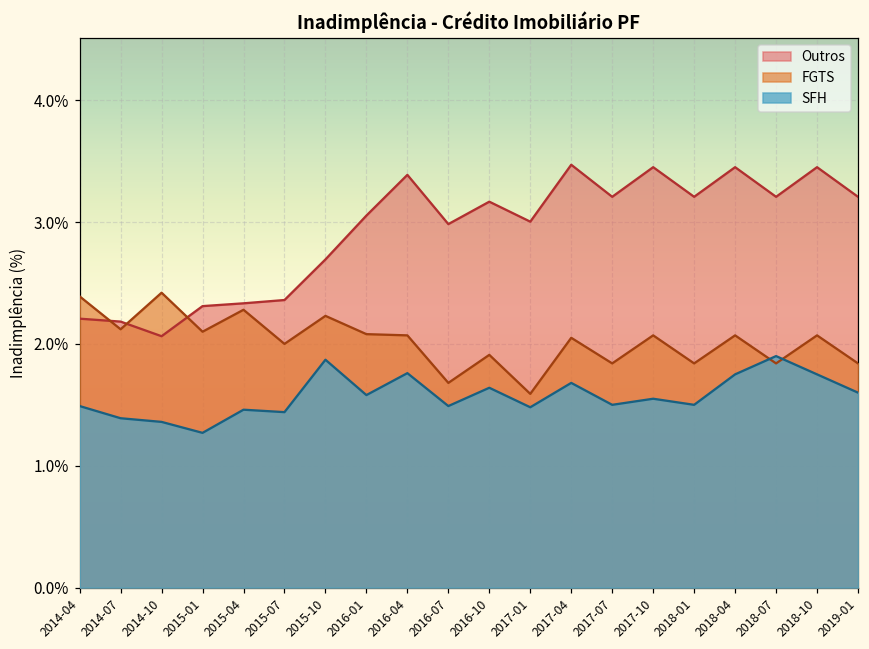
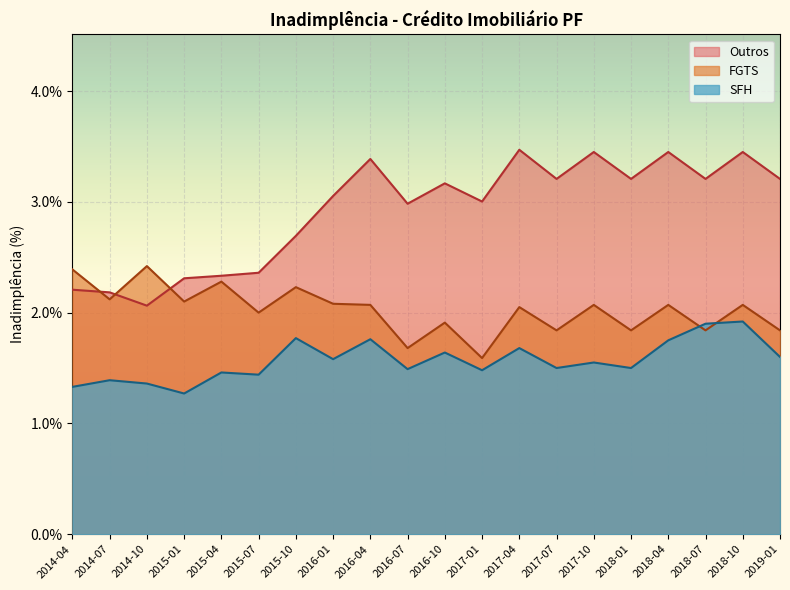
  {
    "SFH": {
-     "2014-04": "1.49%",
+     "2014-04": "1.33%",
      "2014-07": "1.39%",
      "2014-10": "1.36%",
      "2015-01": "1.27%",
      "2015-04": "1.46%",
      "2015-07": "1.44%",
-     "2015-10": "1.87%",
+     "2015-10": "1.77%",
      "2016-01": "1.58%",
      "2016-04": "1.76%",
      "2016-07": "1.49%",
      "2016-10": "1.64%",
      "2017-01": "1.48%",
      "2017-04": "1.68%",
      "2017-07": "1.50%",
      "2017-10": "1.55%",
      "2018-01": "1.50%",
      "2018-04": "1.75%",
      "2018-07": "1.90%",
-     "2018-10": "1.75%",
+     "2018-10": "1.92%",
      "2019-01": "1.60%"
    }
  }
